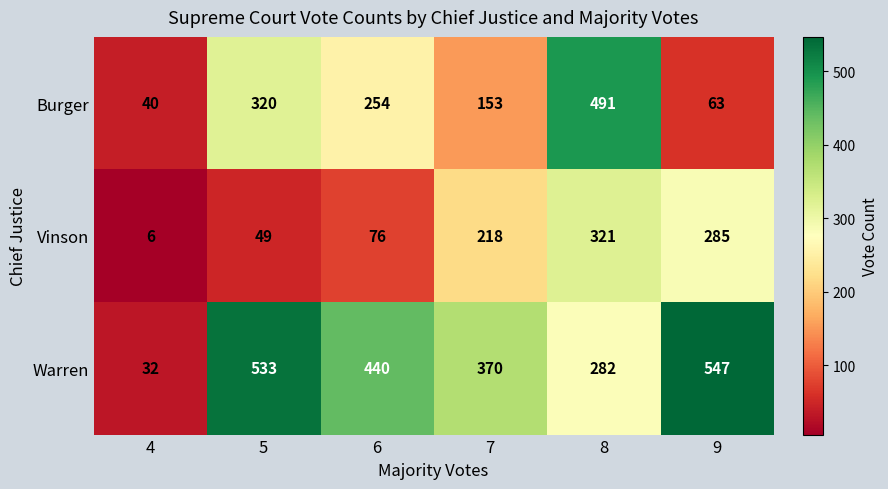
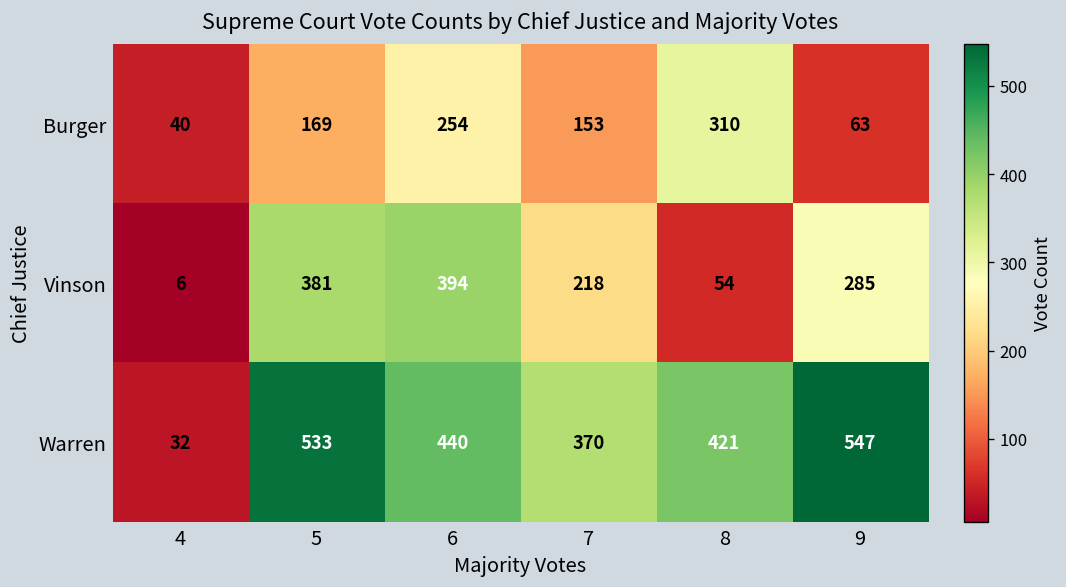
  {
    "Burger": {
      "4": 40,
-     "5": 320,
+     "5": 169,
      "6": 254,
      "7": 153,
-     "8": 491,
+     "8": 310,
      "9": 63
    },
    "Vinson": {
      "4": 6,
-     "5": 49,
-     "6": 76,
+     "5": 381,
+     "6": 394,
      "7": 218,
-     "8": 321,
+     "8": 54,
      "9": 285
    },
    "Warren": {
      "4": 32,
      "5": 533,
      "6": 440,
      "7": 370,
-     "8": 282,
+     "8": 421,
      "9": 547
    }
  }
